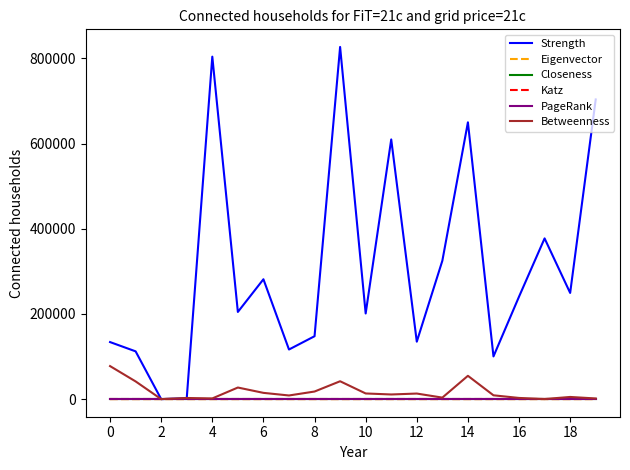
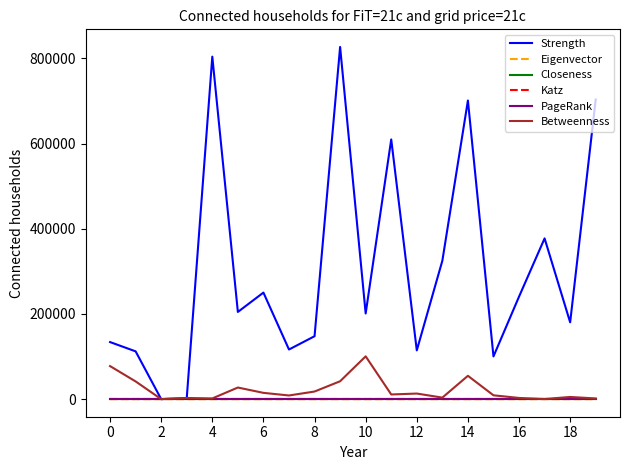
  {
    "Strength": {
      "0": 130000,
      "4": 800000,
-     "6": 280000,
+     "6": 250000,
      "8": 150000,
      "10": 200000,
-     "12": 130000,
-     "14": 650000,
+     "12": 110000,
+     "14": 700000,
      "16": 240000,
-     "18": 250000
+     "18": 180000
    },
    "PageRank": {
      "0": 0,
      "6": 0,
      "8": 0,
      "10": 0,
      "12": 0,
      "14": 0
    },
    "Betweenness": {
      "0": 80000,
      "6": 10000,
      "8": 20000,
-     "10": 10000,
+     "10": 100000,
      "12": 10000,
      "14": 50000
    }
  }
